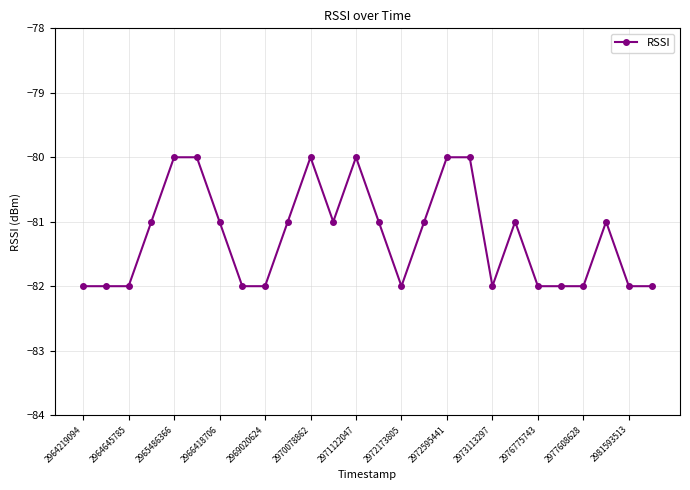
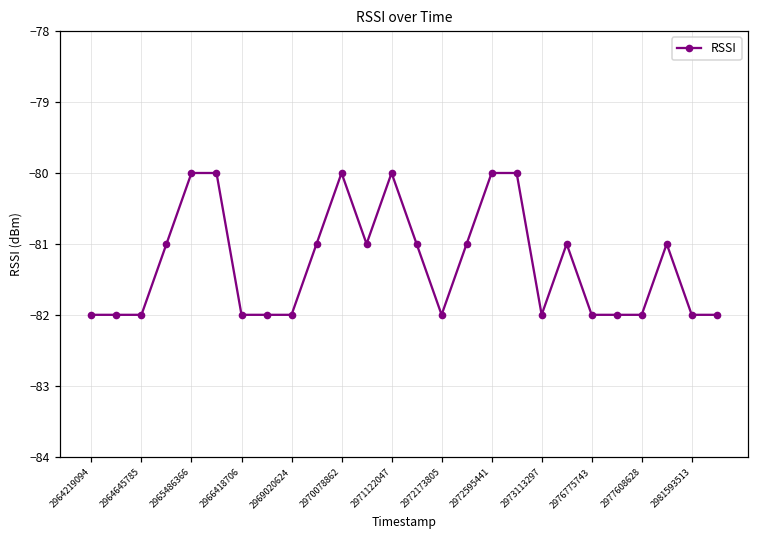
  {
    "2964219094": -82,
    "2964645785": -82,
    "2965486366": -80,
-   "2966418706": -81,
+   "2966418706": -82,
    "2969020624": -82,
    "2970078862": -80,
    "2971122047": -80,
    "2972173805": -82,
    "2972595441": -80,
    "2973113297": -82,
    "2976775743": -82,
    "2977608628": -82,
    "2981593513": -82
  }
